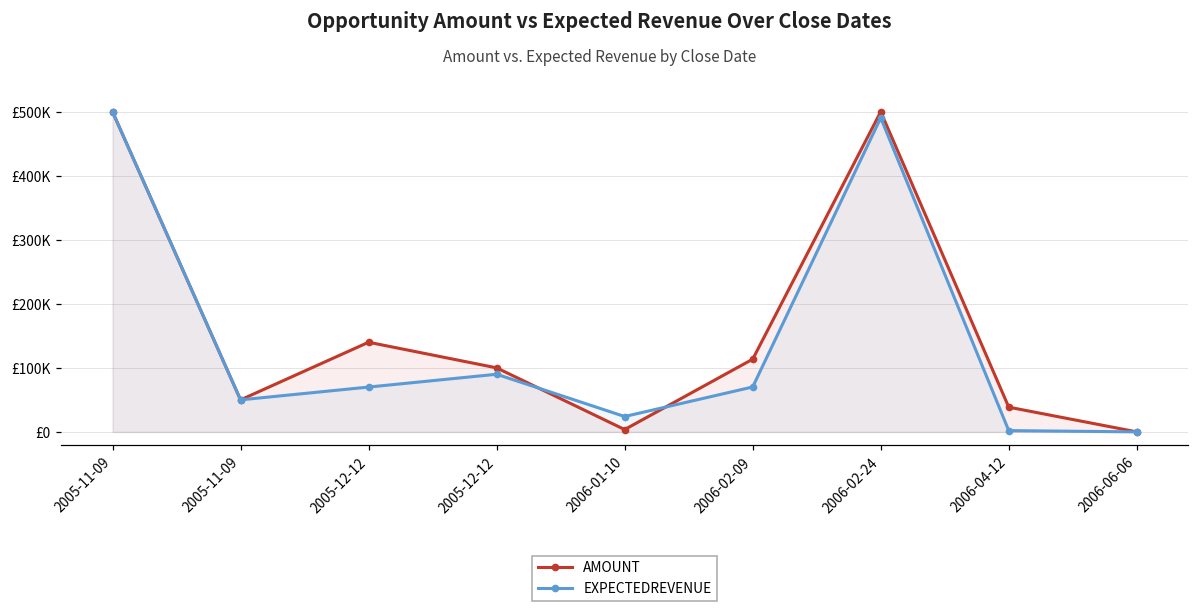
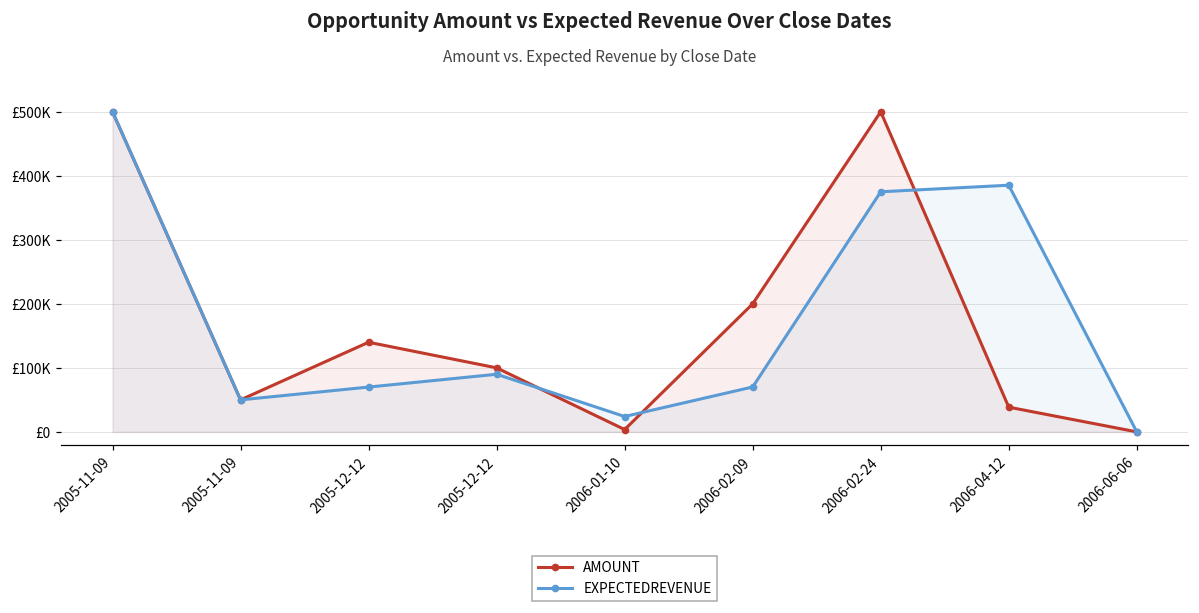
  {
    "AMOUNT": {
      "2006-01-10": "£0",
-     "2006-02-09": "£110000",
+     "2006-02-09": "£200000",
      "2006-02-24": "£500000",
      "2006-04-12": "£40000"
    },
    "EXPECTEDREVENUE": {
      "2006-01-10": "£20000",
      "2006-02-09": "£70000",
-     "2006-02-24": "£490000",
-     "2006-04-12": "£0"
+     "2006-02-24": "£380000",
+     "2006-04-12": "£390000"
    }
  }
